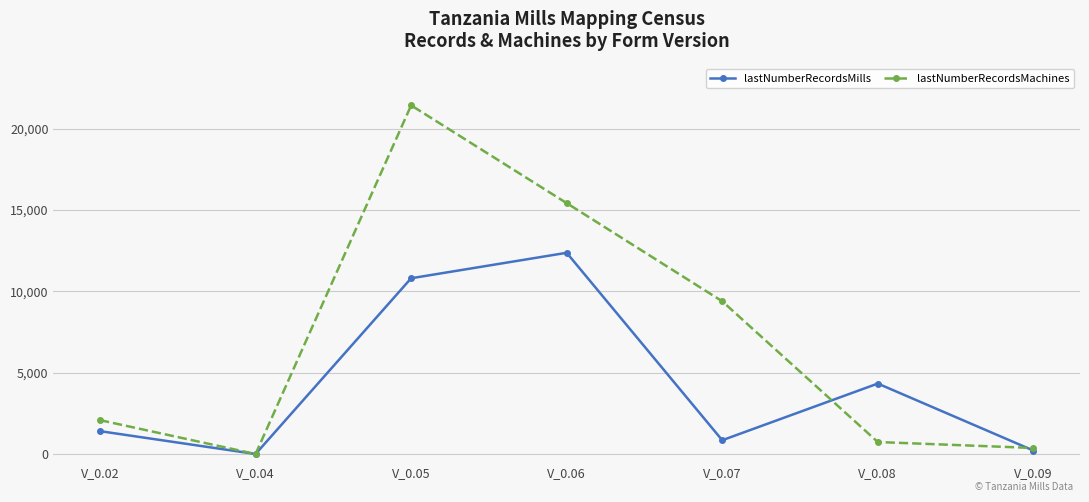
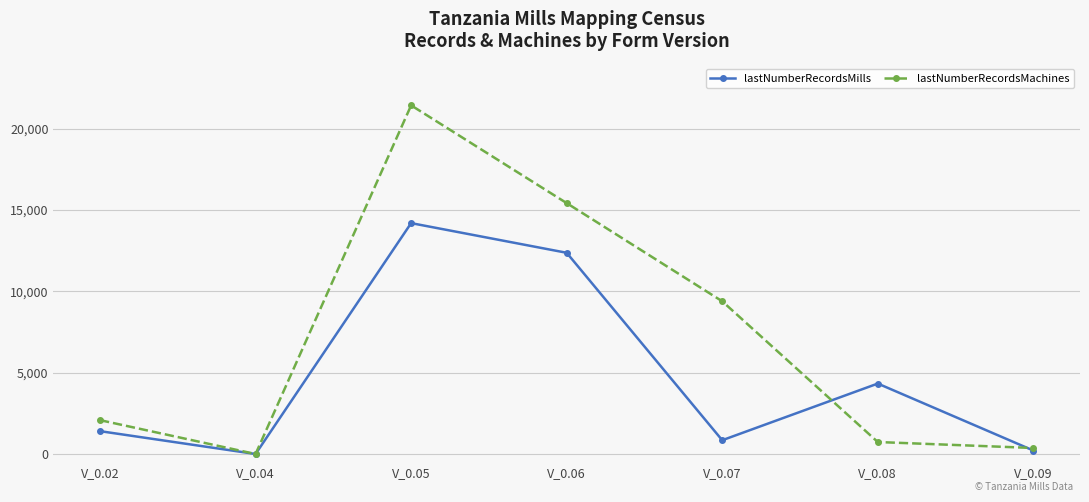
  {
    "lastNumberRecordsMills": {
      "V_0.02": "1,400",
-     "V_0.05": "10,800",
+     "V_0.05": "14,200",
      "V_0.06": "12,400",
      "V_0.07": "800",
      "V_0.08": "4,300"
    },
    "lastNumberRecordsMachines": {
      "V_0.02": "2,100",
      "V_0.05": "21,400",
      "V_0.06": "15,400",
      "V_0.07": "9,400",
      "V_0.08": "700"
    }
  }
